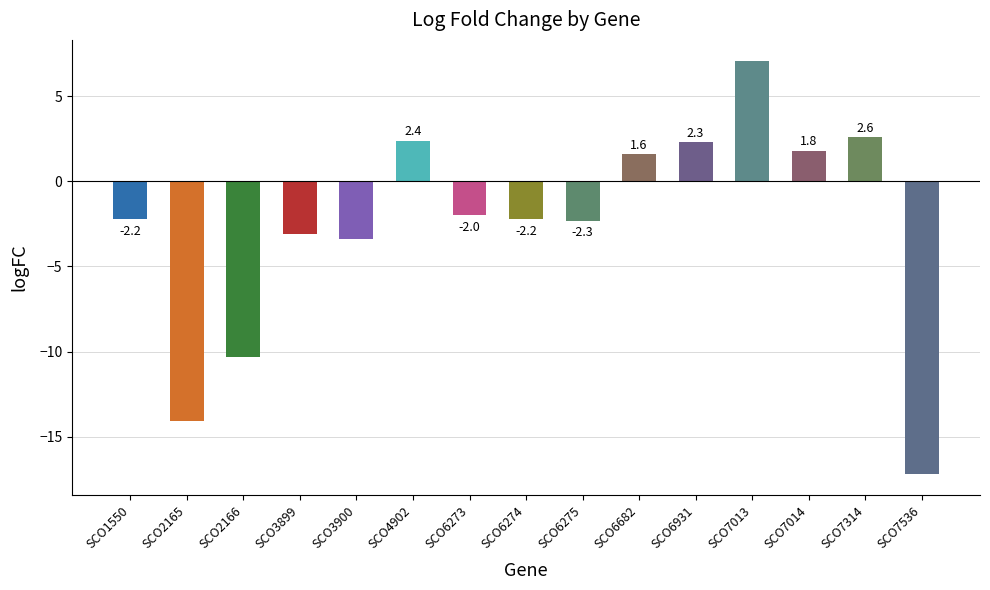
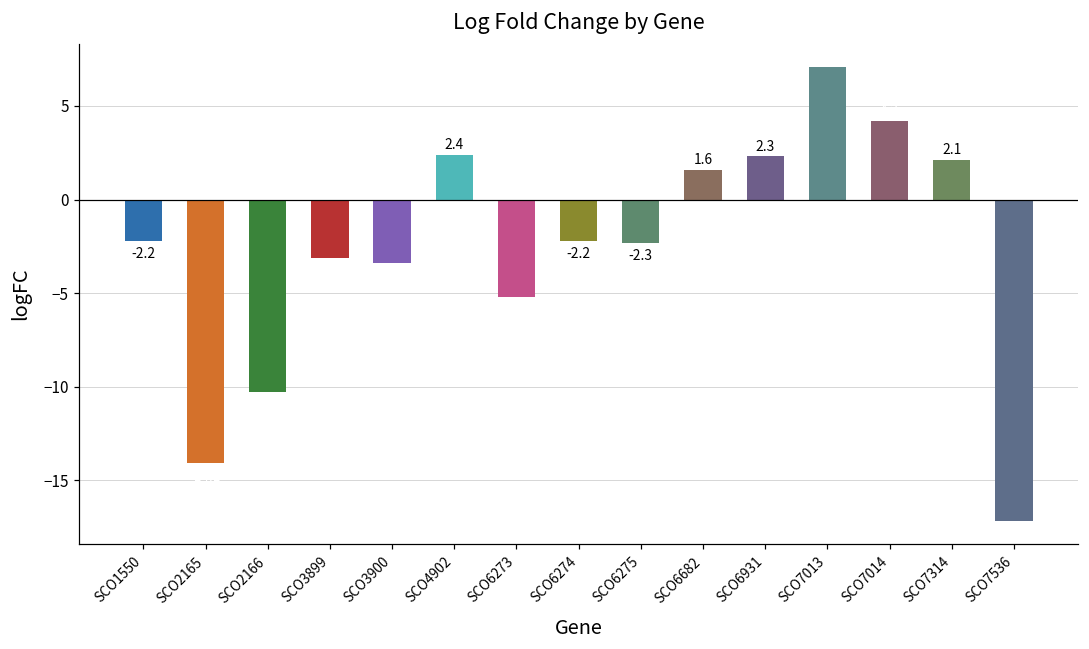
  {
    "SCO1550": -2.2,
    "SCO4902": 2.4,
-   "SCO6273": -2.0,
+   "SCO6273": -5.2,
    "SCO6274": -2.2,
    "SCO6275": -2.3,
    "SCO6682": 1.6,
    "SCO6931": 2.3,
-   "SCO7014": 1.8,
-   "SCO7314": 2.6
+   "SCO7014": 4.2,
+   "SCO7314": 2.1
  }
